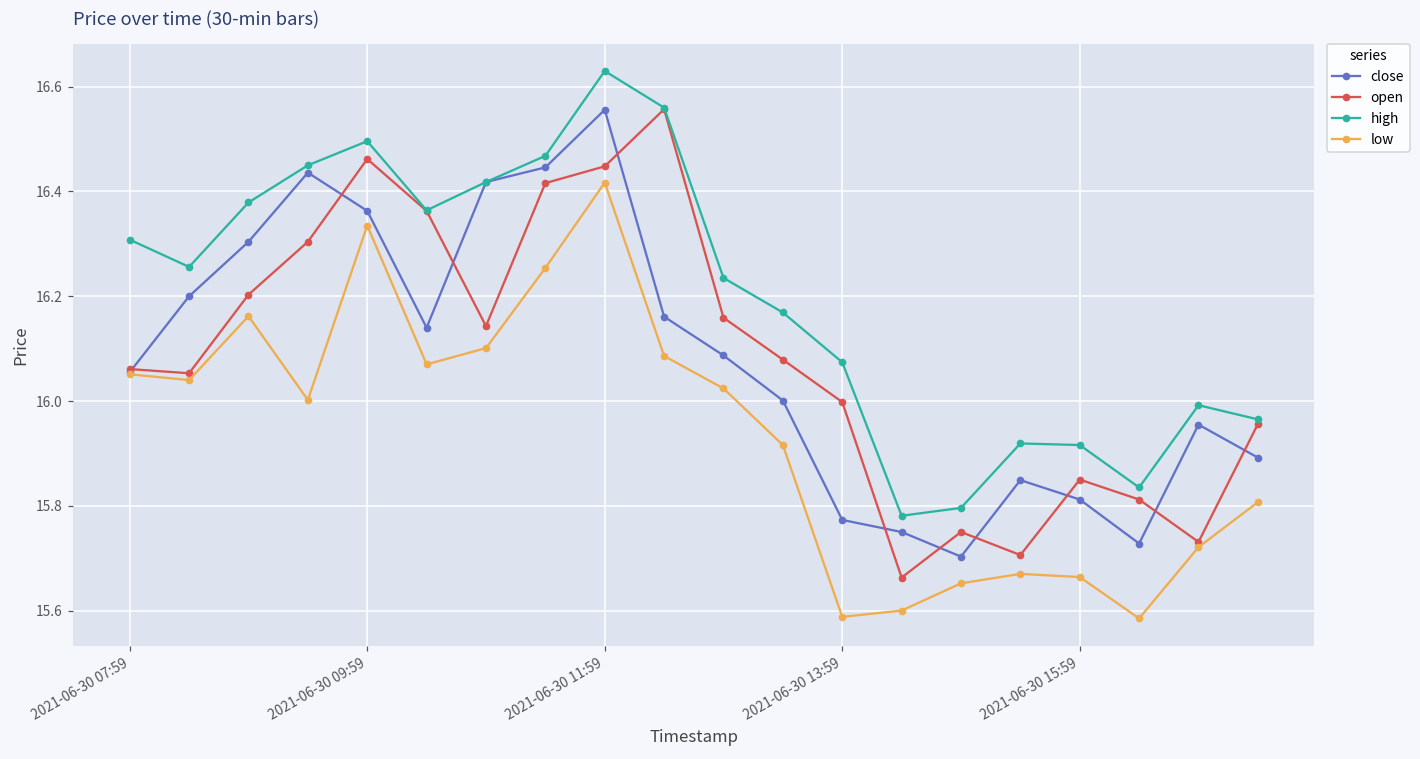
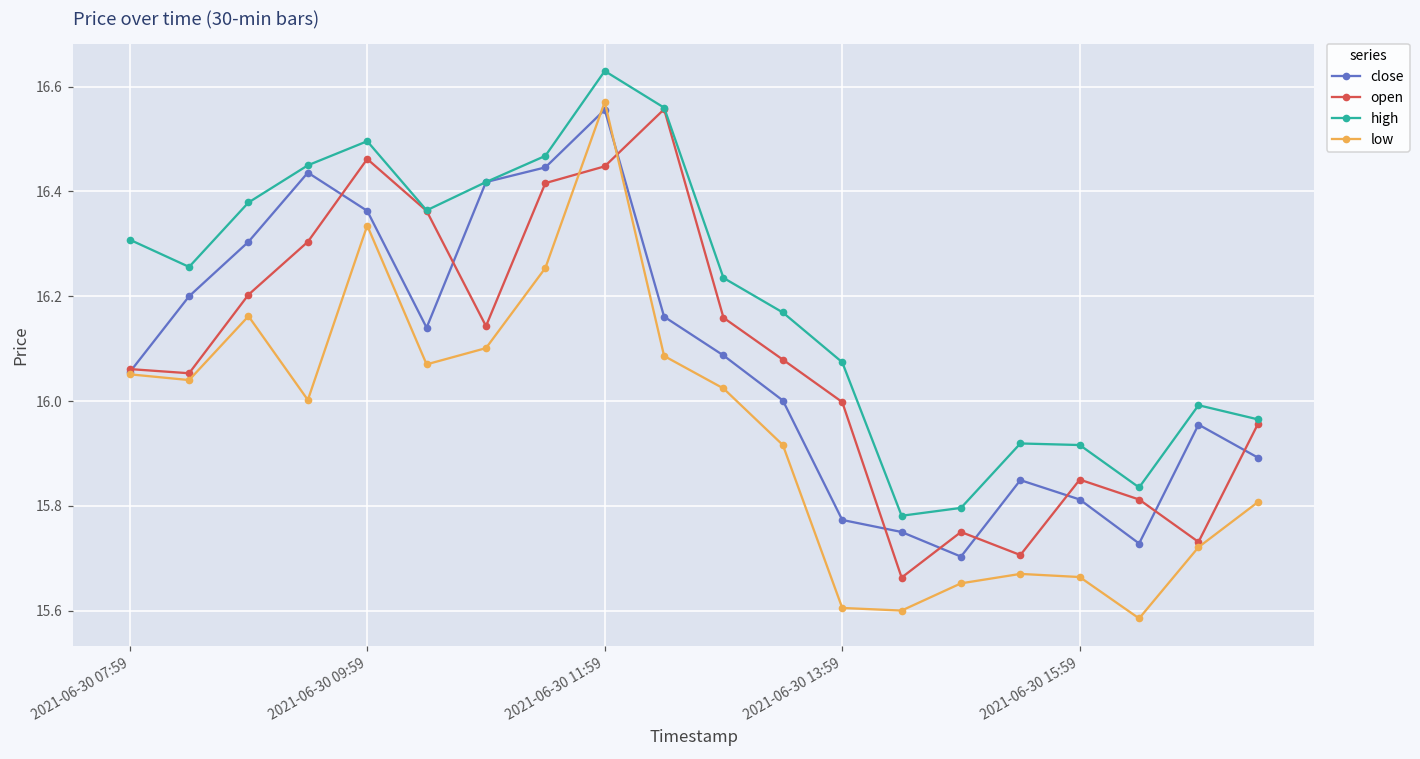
  {
    "close": {
      "2021-06-30 09:59": 16.36,
      "2021-06-30 11:59": 16.56,
      "2021-06-30 13:59": 15.77,
      "2021-06-30 15:59": 15.81
    },
    "open": {
      "2021-06-30 07:59": 16.06,
      "2021-06-30 09:59": 16.46,
      "2021-06-30 11:59": 16.45,
      "2021-06-30 13:59": 16.00,
      "2021-06-30 15:59": 15.85
    },
    "high": {
      "2021-06-30 07:59": 16.31,
      "2021-06-30 09:59": 16.50,
      "2021-06-30 11:59": 16.63,
      "2021-06-30 13:59": 16.07,
      "2021-06-30 15:59": 15.92
    },
    "low": {
      "2021-06-30 09:59": 16.34,
-     "2021-06-30 11:59": 16.42,
-     "2021-06-30 13:59": 15.59,
+     "2021-06-30 11:59": 16.57,
+     "2021-06-30 13:59": 15.61,
      "2021-06-30 15:59": 15.66
    }
  }
